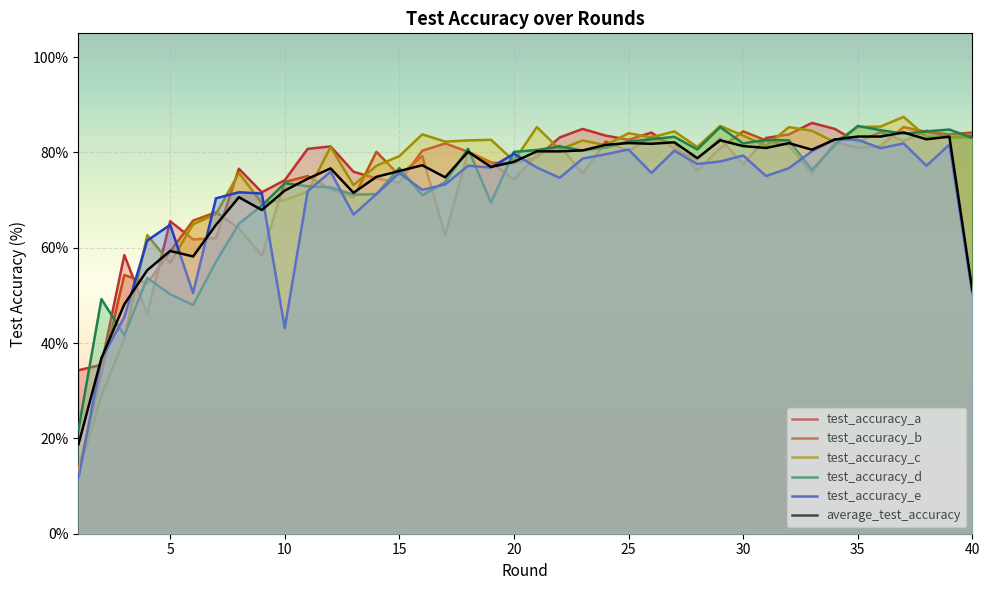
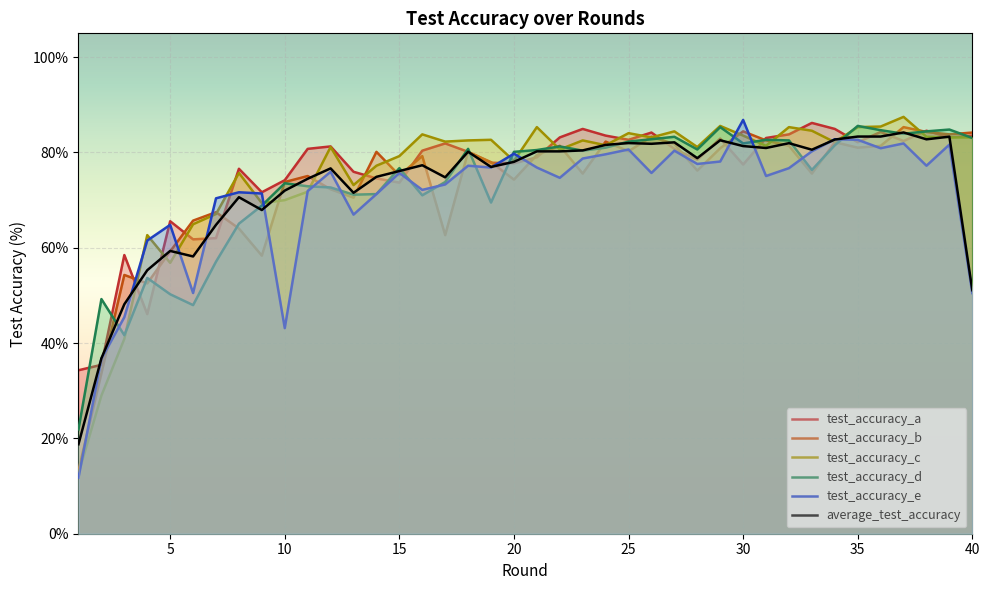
  {
    "test_accuracy_c": {
      "5": "57%",
      "10": "70%",
      "15": "79%",
      "25": "84%",
      "30": "84%"
    },
    "test_accuracy_d": {
      "5": "50%",
      "15": "77%",
      "30": "82%"
    },
    "test_accuracy_e": {
      "5": "65%",
      "10": "43%",
-     "30": "79%",
+     "30": "87%",
      "40": "50%"
    },
    "average_test_accuracy": {
      "10": "72%",
      "30": "81%",
      "35": "83%",
      "40": "51%"
    }
  }
